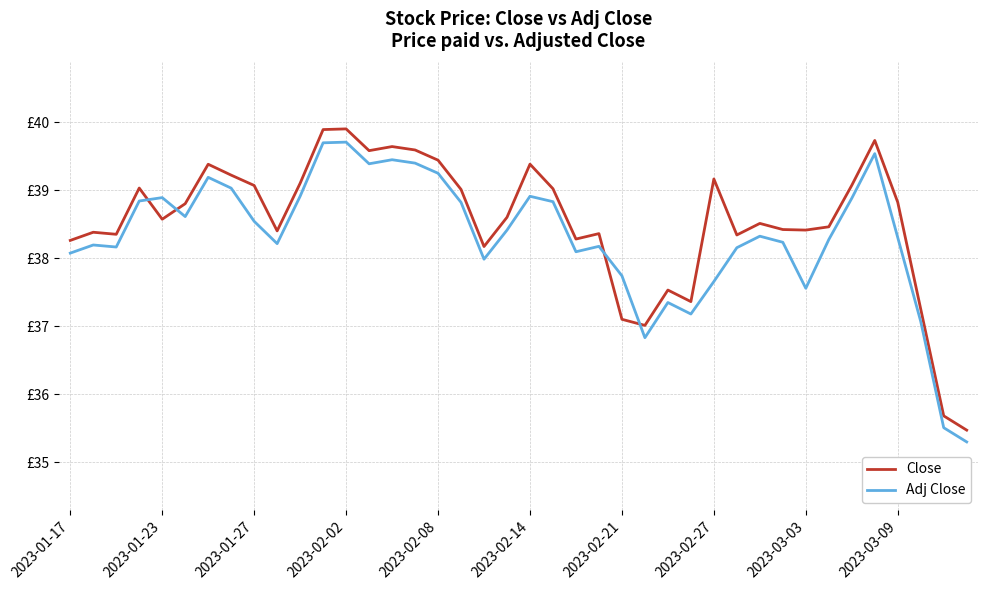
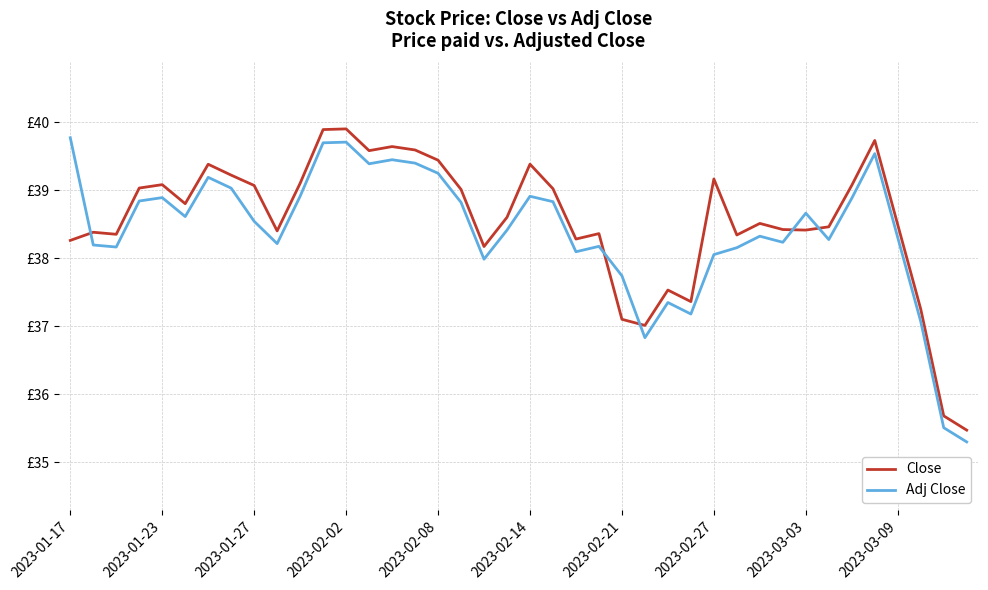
  {
    "Close": {
      "2023-01-17": "£38.3",
-     "2023-01-23": "£38.6",
+     "2023-01-23": "£39.1",
      "2023-01-27": "£39.1",
      "2023-02-02": "£39.9",
      "2023-02-08": "£39.4",
      "2023-02-14": "£39.4",
      "2023-02-21": "£37.1",
      "2023-02-27": "£39.2",
      "2023-03-03": "£38.4",
-     "2023-03-09": "£38.8"
+     "2023-03-09": "£38.5"
    },
    "Adj Close": {
-     "2023-01-17": "£38.1",
+     "2023-01-17": "£39.8",
      "2023-01-23": "£38.9",
      "2023-01-27": "£38.5",
      "2023-02-02": "£39.7",
      "2023-02-08": "£39.2",
      "2023-02-14": "£38.9",
      "2023-02-21": "£37.7",
-     "2023-02-27": "£37.7",
-     "2023-03-03": "£37.6",
+     "2023-02-27": "£38.1",
+     "2023-03-03": "£38.7",
      "2023-03-09": "£38.3"
    }
  }
